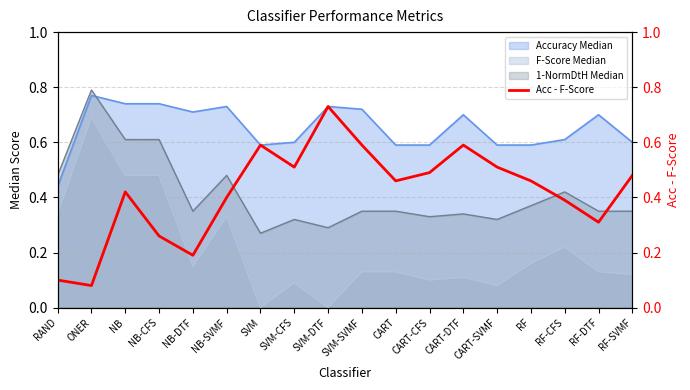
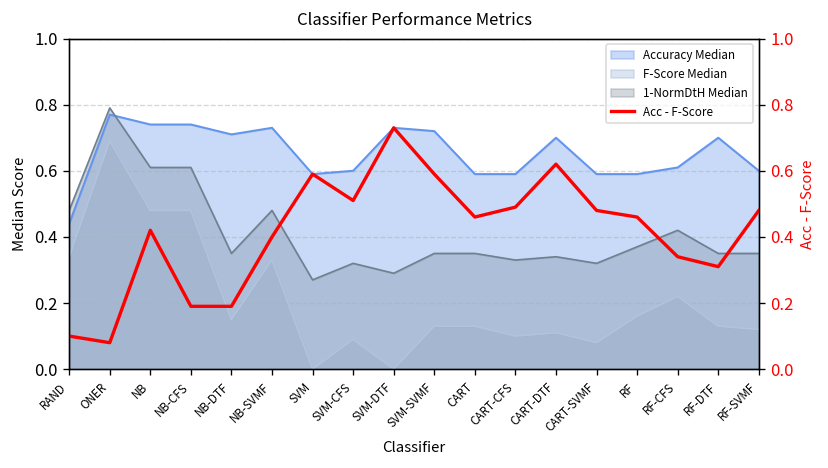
  {
    "Acc - F-Score": {
      "RAND": 0.10,
      "ONER": 0.08,
      "NB": 0.42,
-     "NB-CFS": 0.26,
+     "NB-CFS": 0.19,
      "NB-DTF": 0.19,
      "NB-SVMF": 0.40,
      "SVM": 0.59,
      "SVM-CFS": 0.51,
      "SVM-DTF": 0.73,
      "SVM-SVMF": 0.59,
      "CART": 0.46,
      "CART-CFS": 0.49,
-     "CART-DTF": 0.59,
-     "CART-SVMF": 0.51,
+     "CART-DTF": 0.62,
+     "CART-SVMF": 0.48,
      "RF": 0.46,
-     "RF-CFS": 0.39,
+     "RF-CFS": 0.34,
      "RF-DTF": 0.31,
      "RF-SVMF": 0.48
    }
  }
